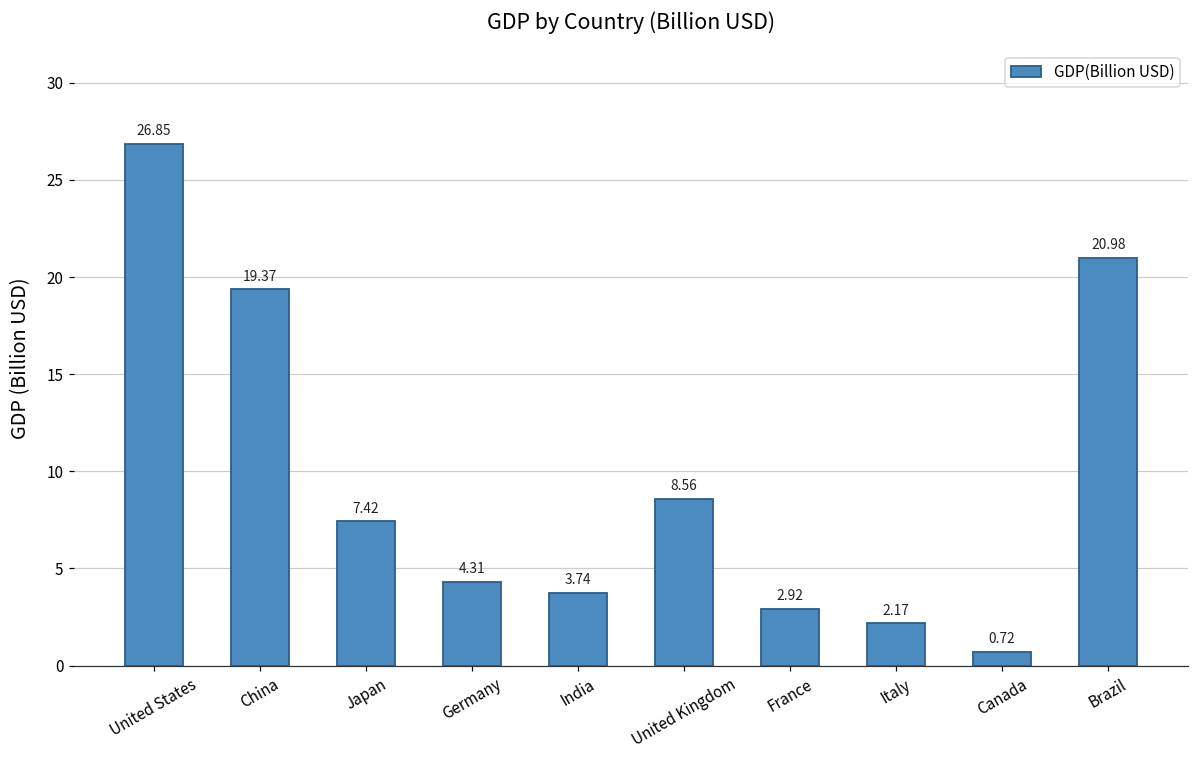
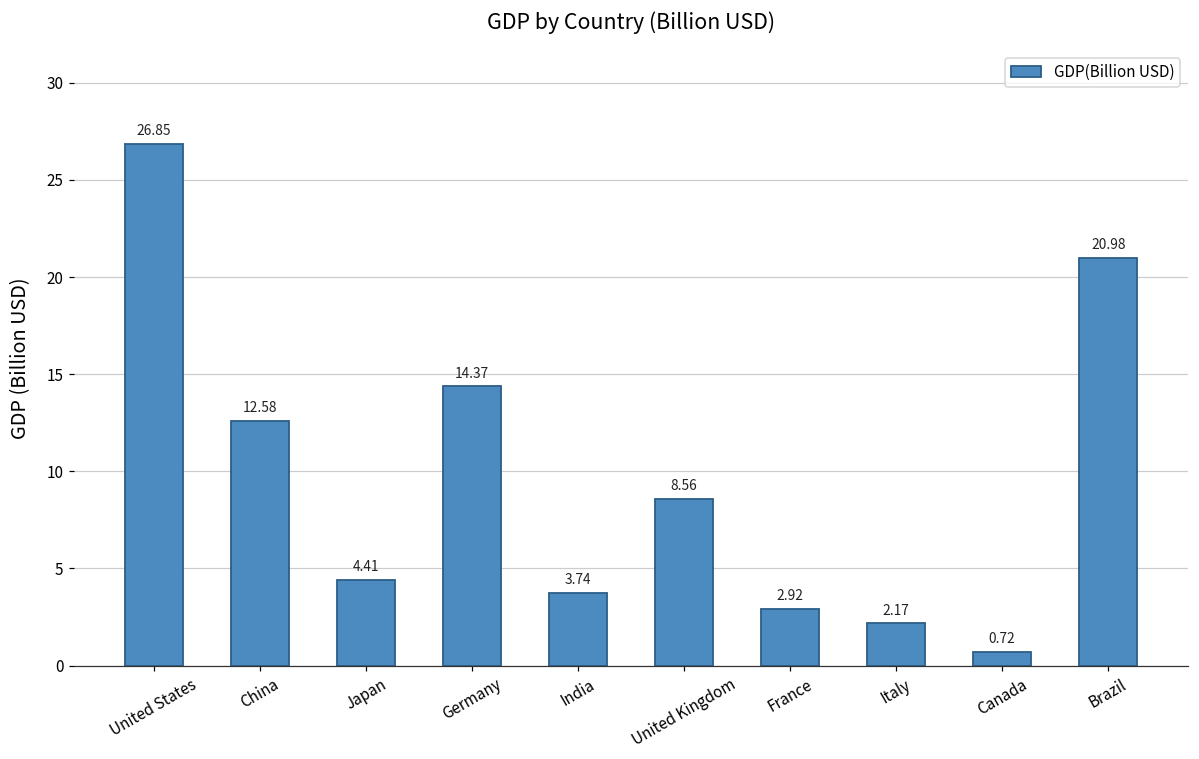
  {
    "United States": 26.85,
-   "China": 19.37,
-   "Japan": 7.42,
-   "Germany": 4.31,
+   "China": 12.58,
+   "Japan": 4.41,
+   "Germany": 14.37,
    "India": 3.74,
    "United Kingdom": 8.56,
    "France": 2.92,
    "Italy": 2.17,
    "Canada": 0.72,
    "Brazil": 20.98
  }
